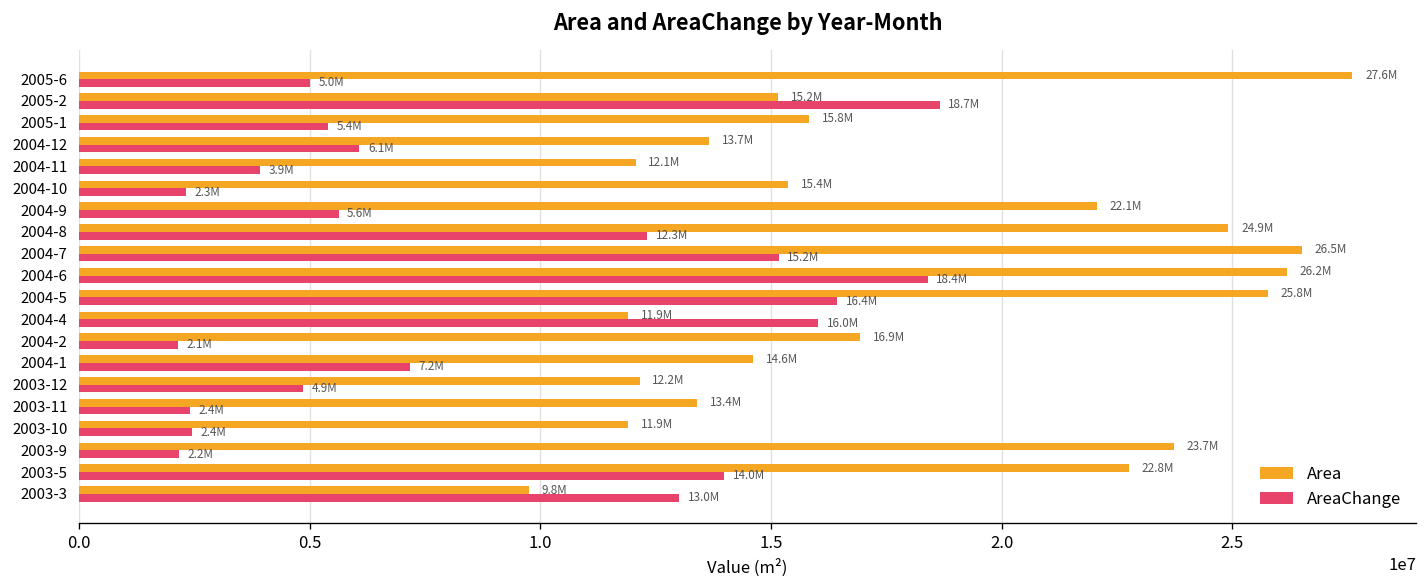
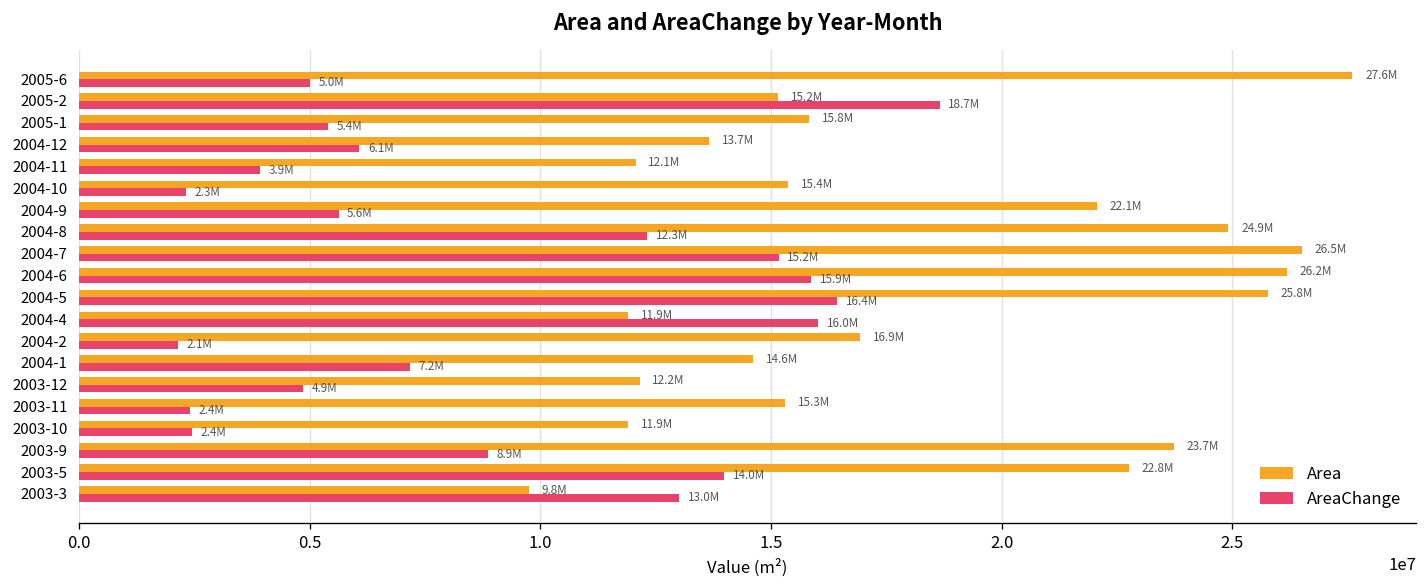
  {
    "Area": {
      "2005-6": "27.6M",
      "2005-2": "15.2M",
      "2005-1": "15.8M",
      "2004-12": "13.7M",
      "2004-11": "12.1M",
      "2004-10": "15.4M",
      "2004-9": "22.1M",
      "2004-8": "24.9M",
      "2004-7": "26.5M",
      "2004-6": "26.2M",
      "2004-5": "25.8M",
      "2004-4": "11.9M",
      "2004-2": "16.9M",
      "2004-1": "14.6M",
      "2003-12": "12.2M",
-     "2003-11": "13.4M",
+     "2003-11": "15.3M",
      "2003-10": "11.9M",
      "2003-9": "23.7M",
      "2003-5": "22.8M",
      "2003-3": "9.8M"
    },
    "AreaChange": {
      "2005-6": "5.0M",
      "2005-2": "18.7M",
      "2005-1": "5.4M",
      "2004-12": "6.1M",
      "2004-11": "3.9M",
      "2004-10": "2.3M",
      "2004-9": "5.6M",
      "2004-8": "12.3M",
      "2004-7": "15.2M",
-     "2004-6": "18.4M",
+     "2004-6": "15.9M",
      "2004-5": "16.4M",
      "2004-4": "16.0M",
      "2004-2": "2.1M",
      "2004-1": "7.2M",
      "2003-12": "4.9M",
      "2003-11": "2.4M",
      "2003-10": "2.4M",
-     "2003-9": "2.2M",
+     "2003-9": "8.9M",
      "2003-5": "14.0M",
      "2003-3": "13.0M"
    }
  }
